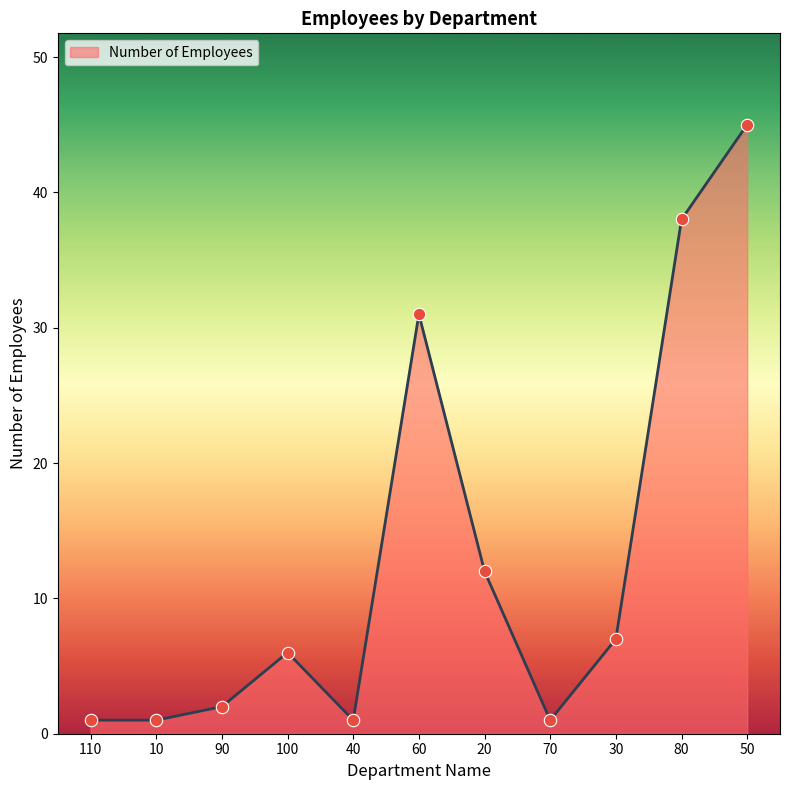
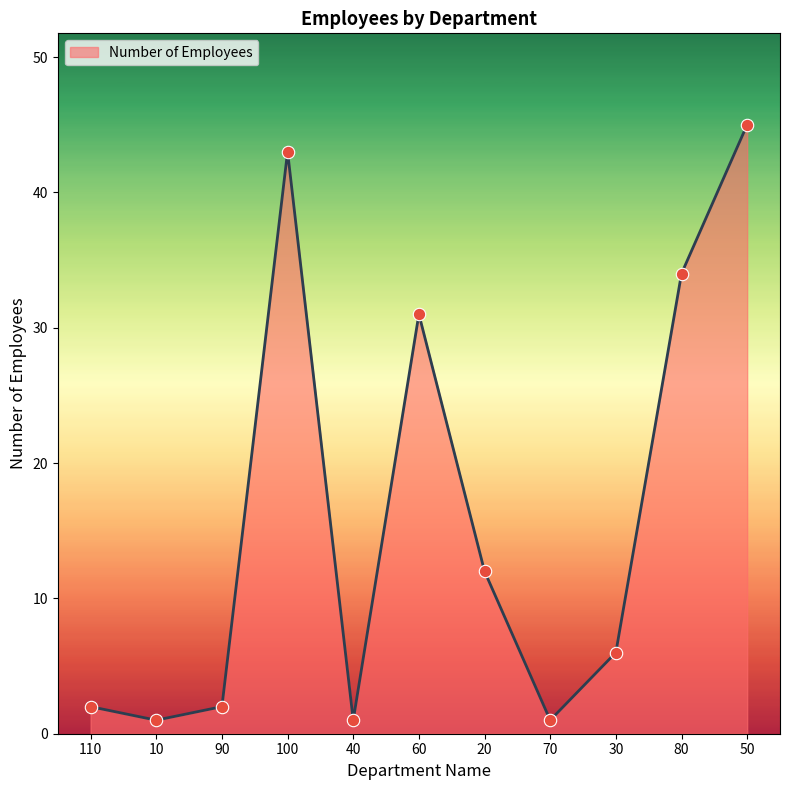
  {
-   "110": 1,
+   "110": 2,
    "10": 1,
    "90": 2,
-   "100": 6,
+   "100": 43,
    "40": 1,
    "60": 31,
    "20": 12,
    "70": 1,
-   "30": 7,
-   "80": 38,
+   "30": 6,
+   "80": 34,
    "50": 45
  }
